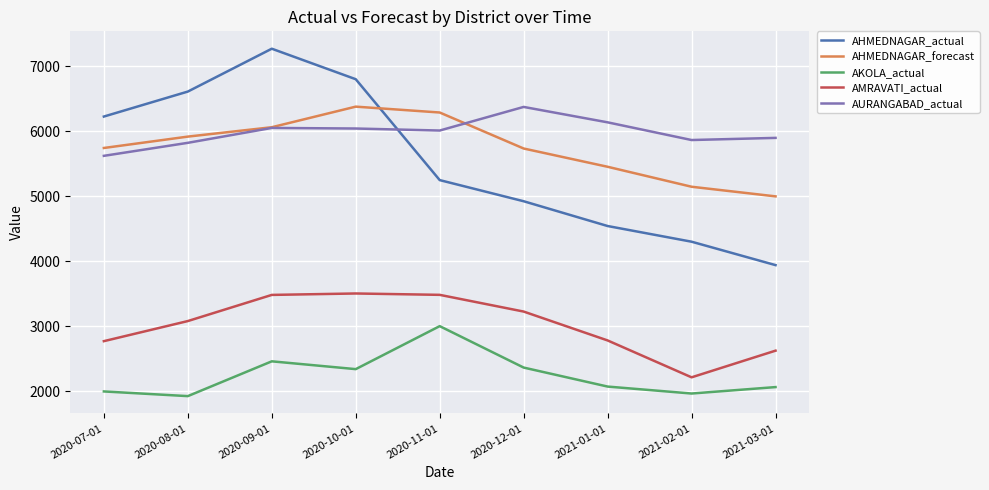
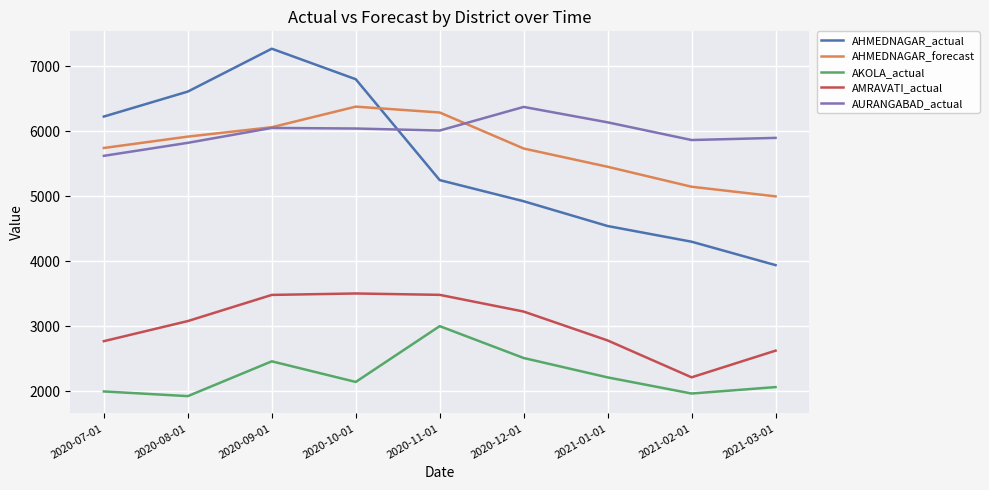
  {
    "AKOLA_actual": {
      "2020-07-01": 2000,
      "2020-08-01": 1900,
      "2020-09-01": 2500,
-     "2020-10-01": 2300,
+     "2020-10-01": 2100,
      "2020-11-01": 3000,
-     "2020-12-01": 2400,
-     "2021-01-01": 2100,
+     "2020-12-01": 2500,
+     "2021-01-01": 2200,
      "2021-02-01": 2000,
      "2021-03-01": 2100
    }
  }
